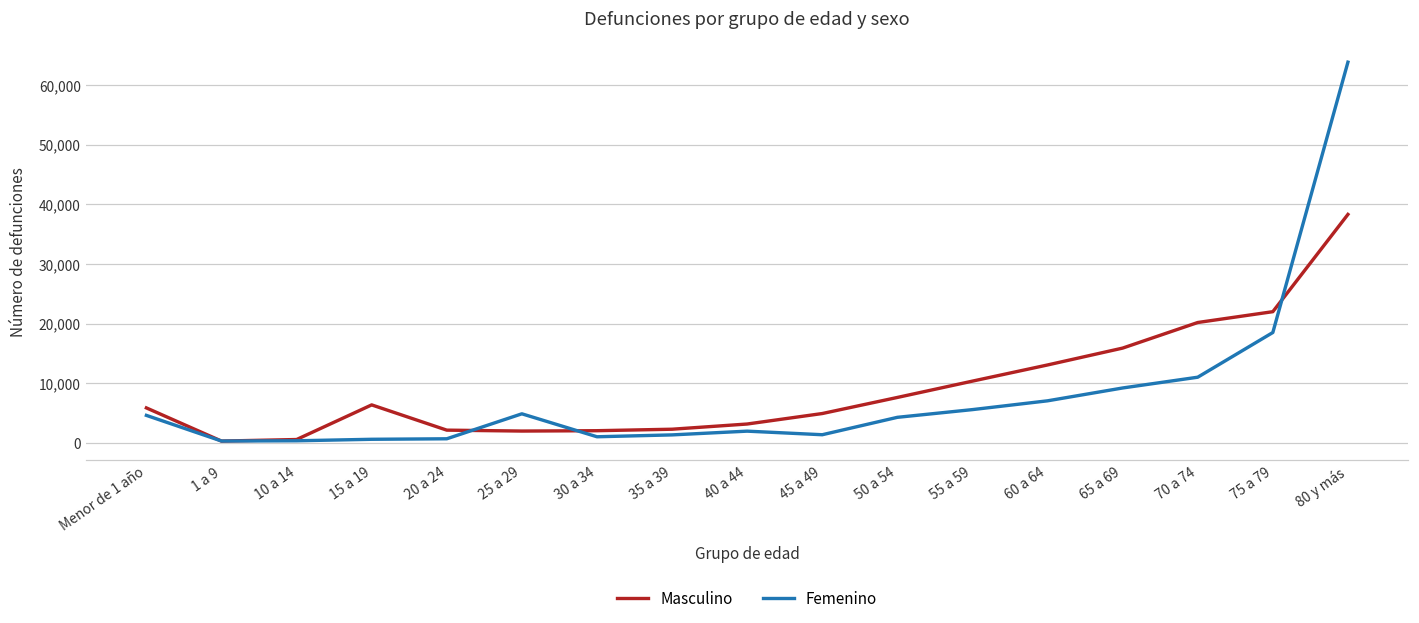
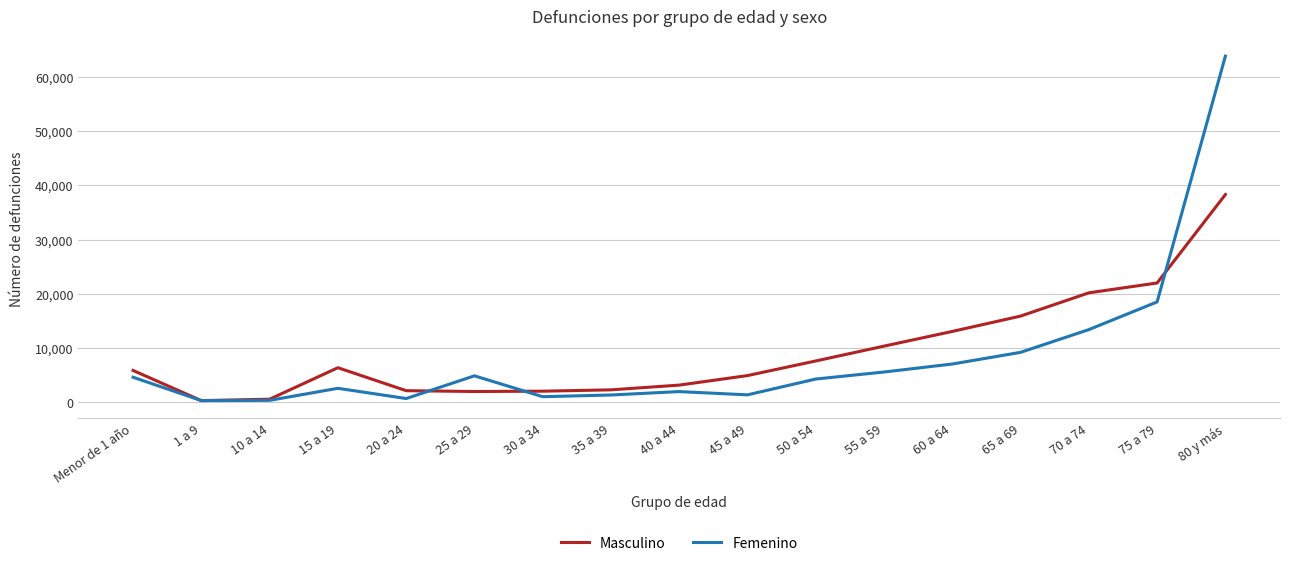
  {
    "Masculino": {
      "Menor de 1 año": "6,000",
      "15 a 19": "6,000",
      "20 a 24": "2,000",
      "25 a 29": "2,000",
      "30 a 34": "2,000",
      "35 a 39": "2,000",
      "40 a 44": "3,000",
      "45 a 49": "5,000",
      "50 a 54": "8,000",
      "55 a 59": "10,000",
      "60 a 64": "13,000",
      "65 a 69": "16,000",
      "70 a 74": "20,000",
      "75 a 79": "22,000",
      "80 y más": "38,000"
    },
    "Femenino": {
      "Menor de 1 año": "5,000",
-     "15 a 19": "1,000",
+     "15 a 19": "3,000",
      "20 a 24": "1,000",
      "25 a 29": "5,000",
      "30 a 34": "1,000",
      "35 a 39": "1,000",
      "40 a 44": "2,000",
      "45 a 49": "1,000",
      "50 a 54": "4,000",
      "55 a 59": "6,000",
      "60 a 64": "7,000",
      "65 a 69": "9,000",
-     "70 a 74": "11,000",
+     "70 a 74": "13,000",
      "75 a 79": "19,000",
      "80 y más": "64,000"
    }
  }
